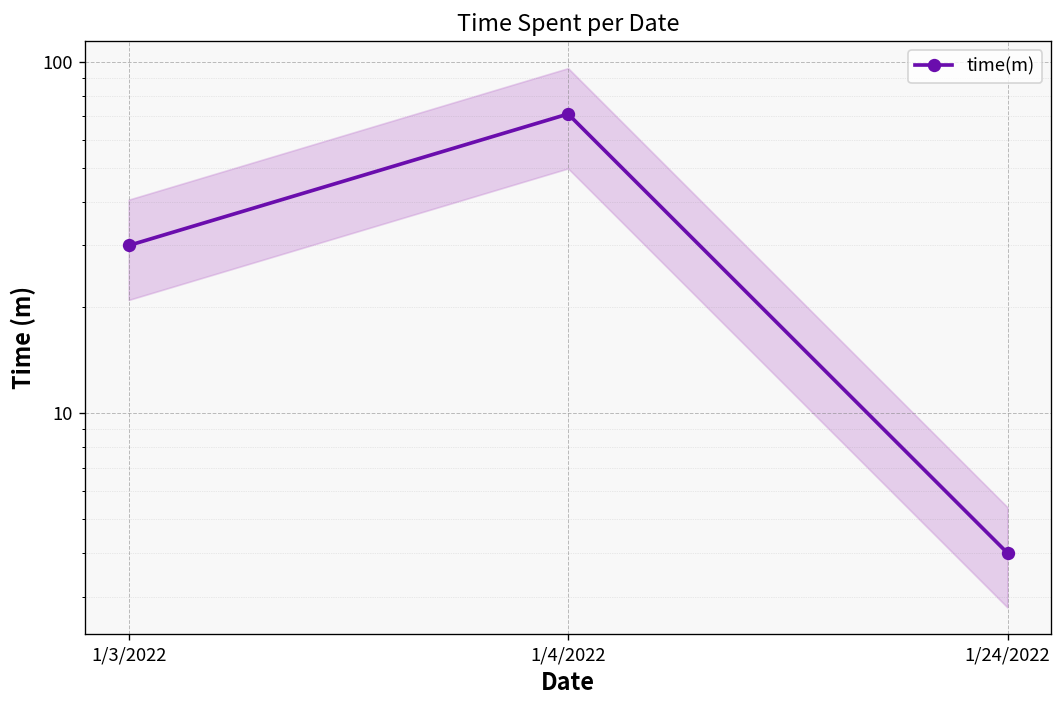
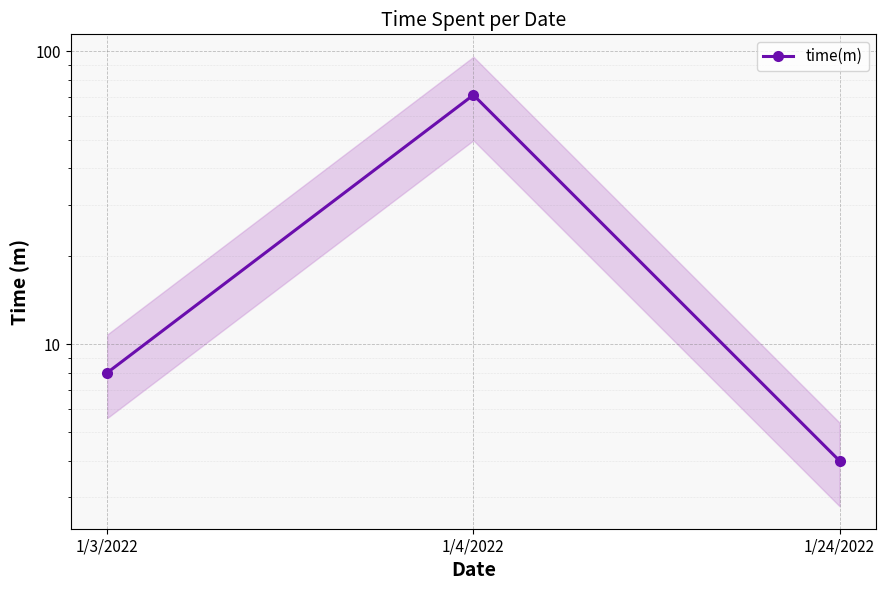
  {
    "time(m)": {
-     "1/3/2022": 30,
+     "1/3/2022": 8,
      "1/4/2022": 71,
      "1/24/2022": 4
    }
  }
